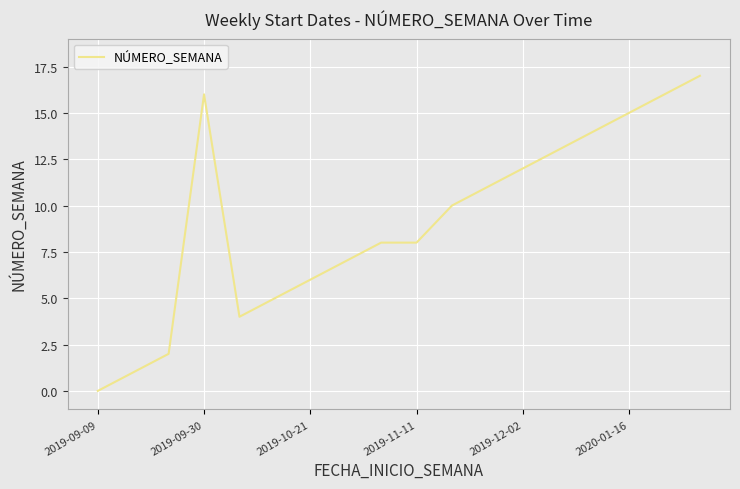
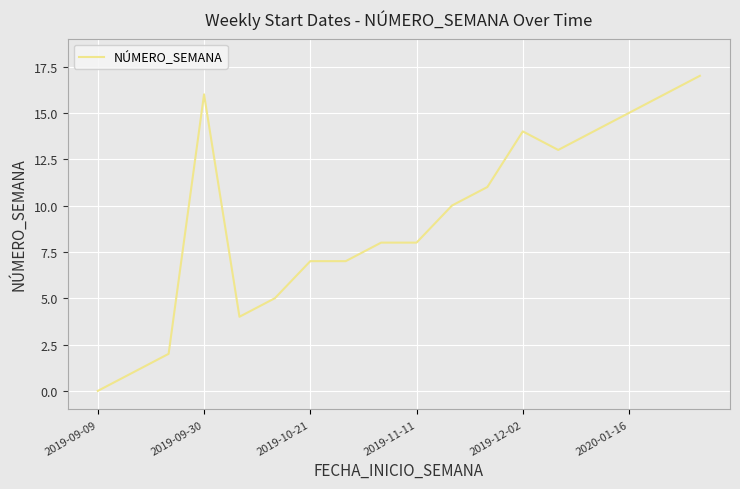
  {
    "2019-09-09": 0,
    "2019-09-30": 16,
-   "2019-10-21": 6,
+   "2019-10-21": 7,
    "2019-11-11": 8,
-   "2019-12-02": 12,
+   "2019-12-02": 14,
    "2020-01-16": 15
  }
